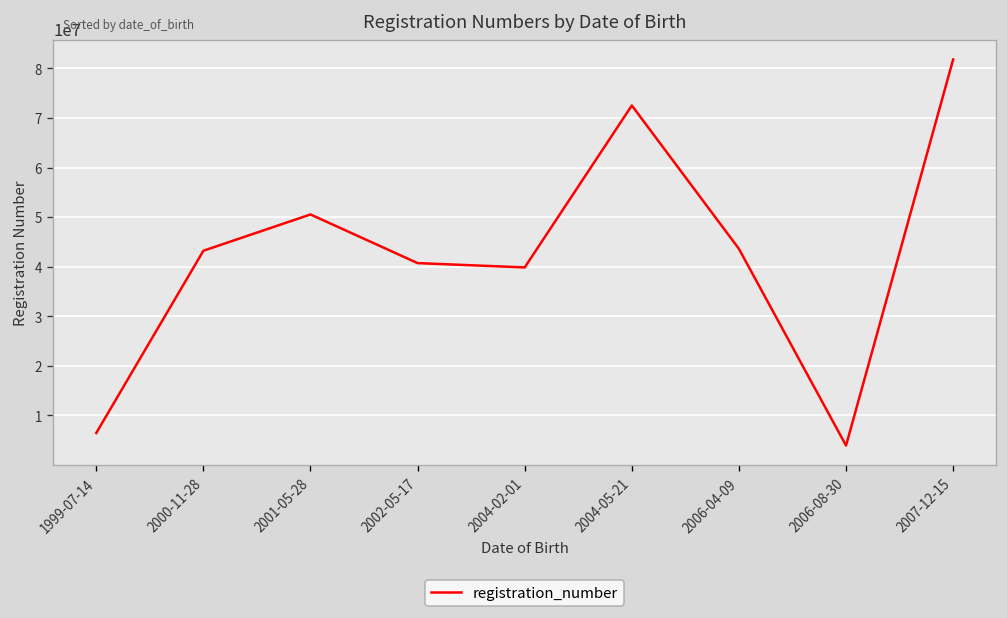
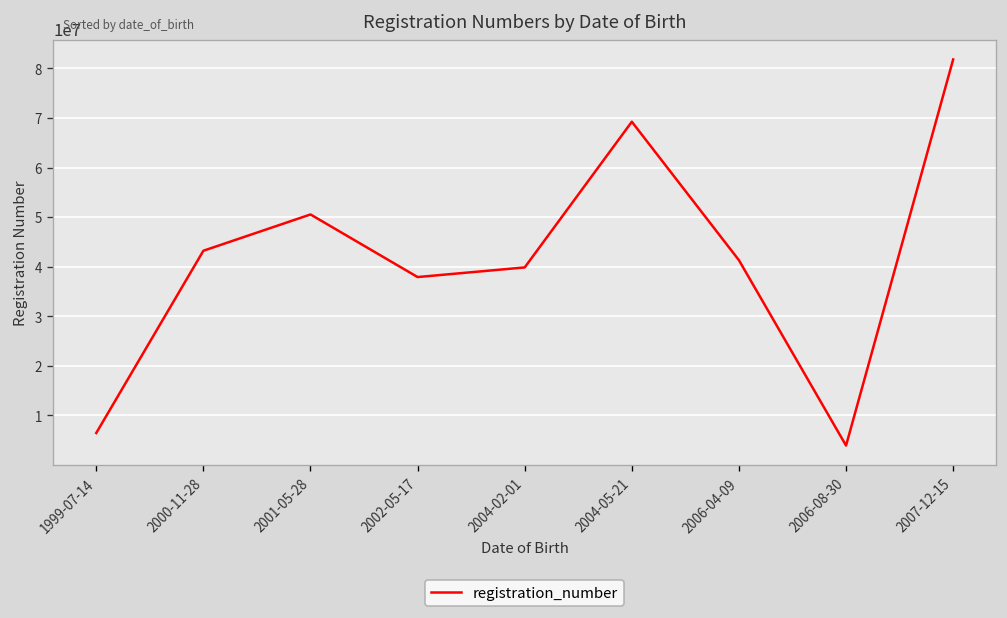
  {
    "1999-07-14": 6000000,
    "2000-11-28": 43000000,
    "2001-05-28": 51000000,
-   "2002-05-17": 41000000,
+   "2002-05-17": 38000000,
    "2004-02-01": 40000000,
-   "2004-05-21": 73000000,
-   "2006-04-09": 44000000,
+   "2004-05-21": 69000000,
+   "2006-04-09": 41000000,
    "2006-08-30": 4000000,
    "2007-12-15": 82000000
  }
